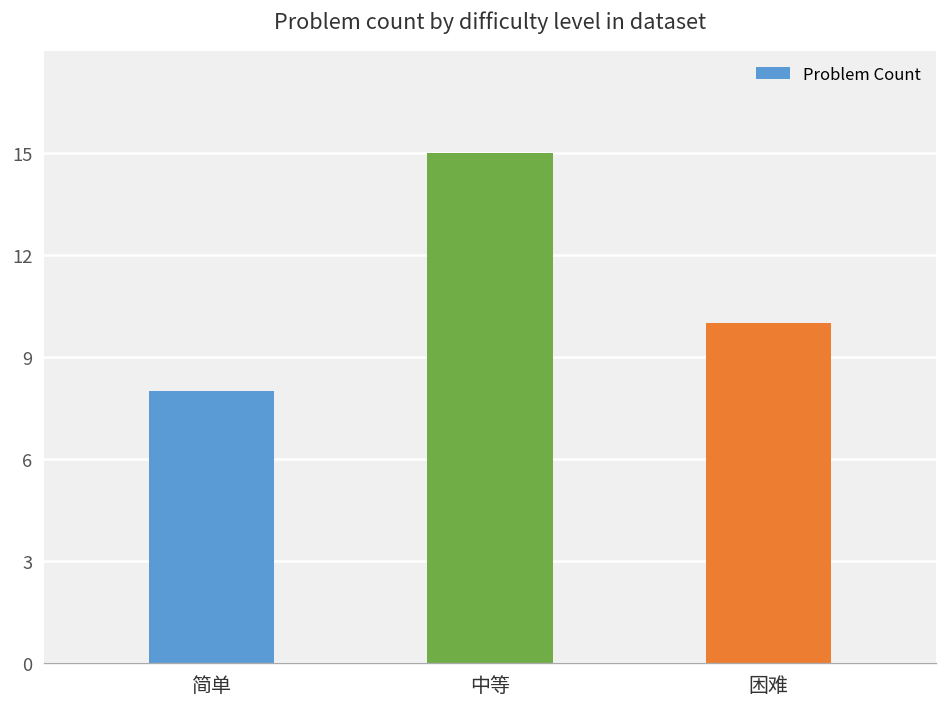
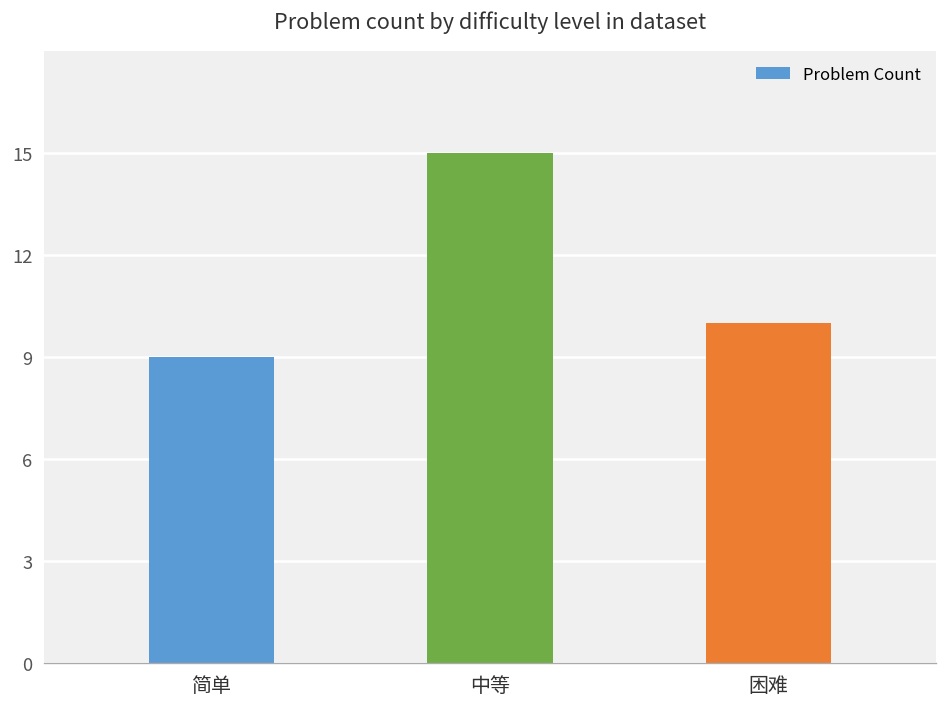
  {
-   "简单": 8,
+   "简单": 9,
    "中等": 15,
    "困难": 10
  }
